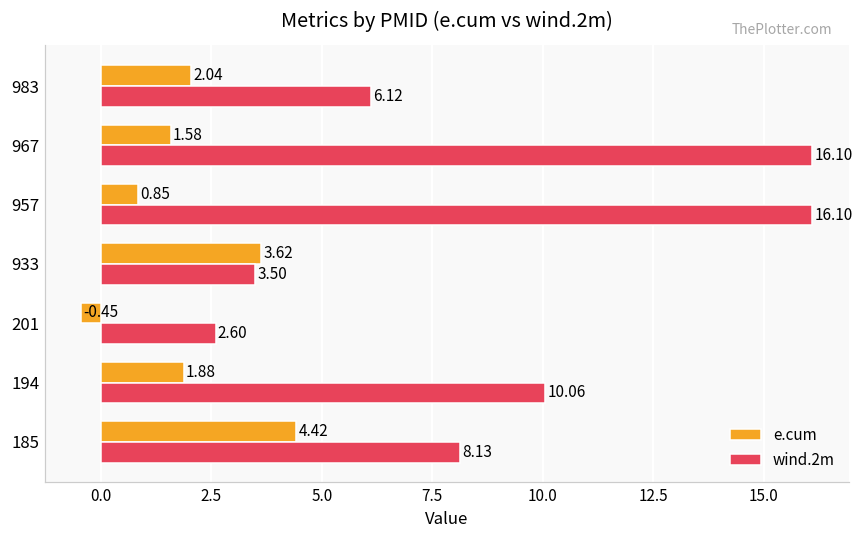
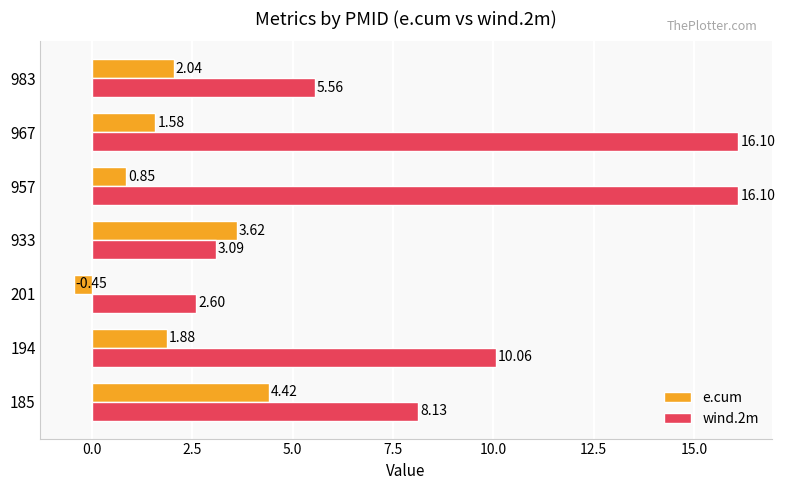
  {
    "e.cum": {
      "983": 2.04,
      "967": 1.58,
      "957": 0.85,
      "933": 3.62,
      "201": -0.45,
      "194": 1.88,
      "185": 4.42
    },
    "wind.2m": {
-     "983": 6.12,
+     "983": 5.56,
      "967": 16.10,
      "957": 16.10,
-     "933": 3.50,
+     "933": 3.09,
      "201": 2.60,
      "194": 10.06,
      "185": 8.13
    }
  }
